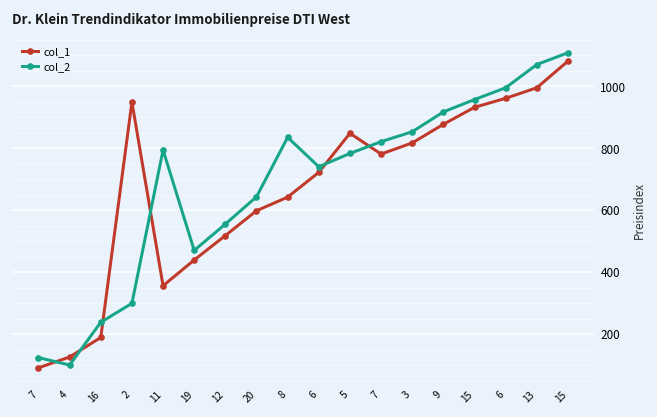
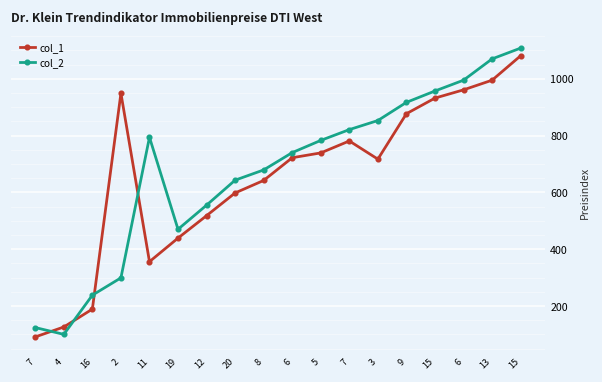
  {
    "col_1": {
      "4": 130,
      "16": 190,
      "2": 950,
      "11": 360,
      "19": 440,
      "12": 520,
      "20": 600,
      "8": 640,
-     "5": 850,
-     "3": 820,
+     "5": 740,
+     "3": 720,
      "9": 880,
      "13": 1000
    },
    "col_2": {
      "4": 100,
      "16": 240,
      "2": 300,
      "11": 790,
      "19": 470,
      "12": 560,
      "20": 640,
-     "8": 840,
+     "8": 680,
      "5": 780,
      "3": 850,
      "9": 920,
      "13": 1070
    }
  }
